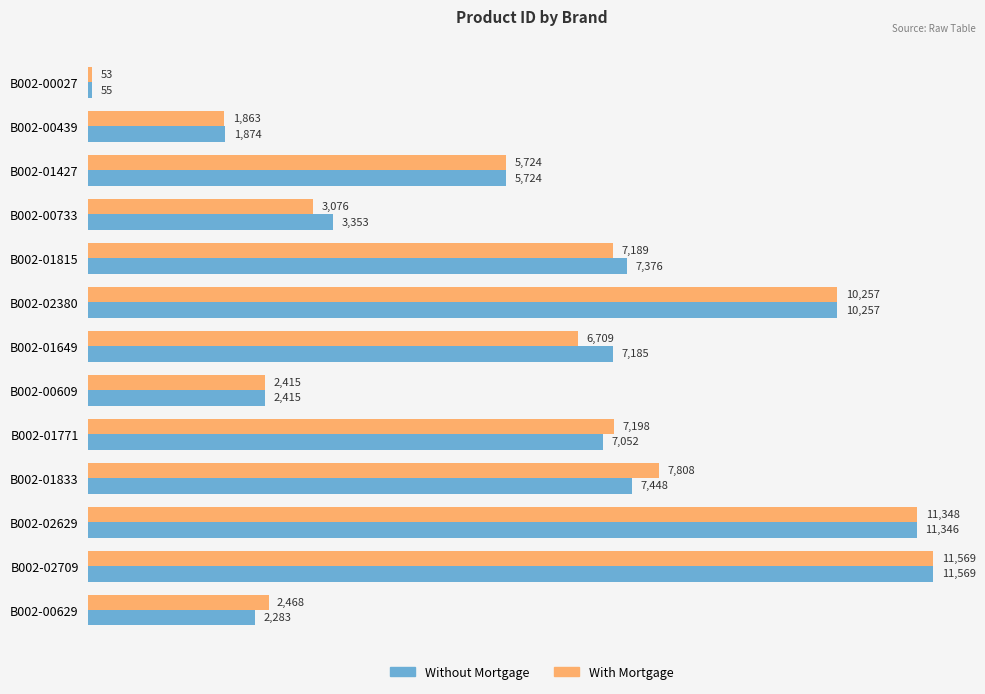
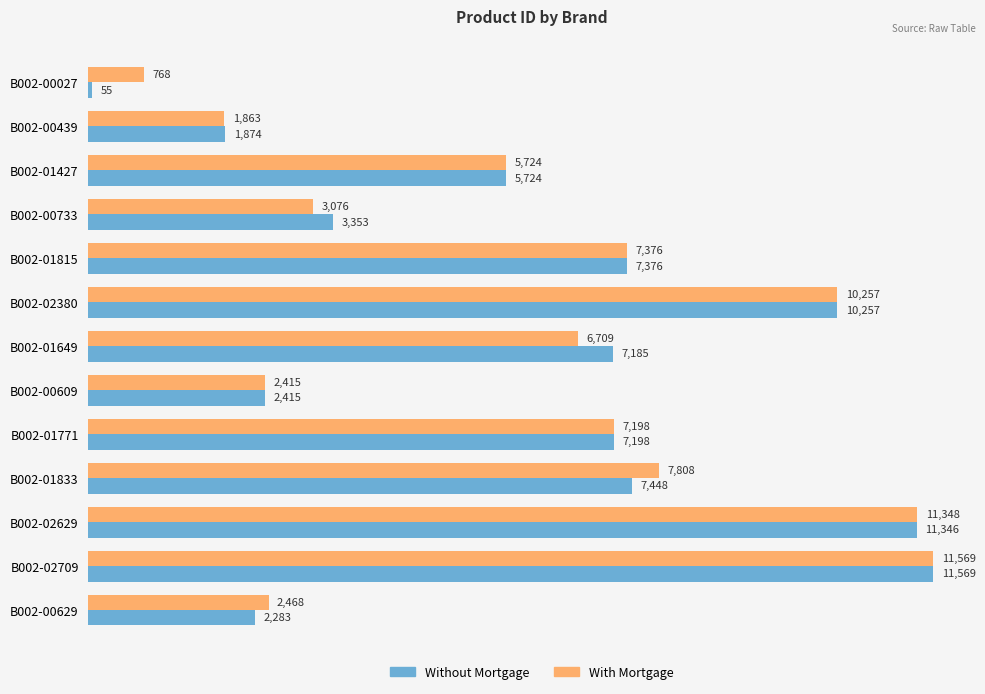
  {
    "Without Mortgage": {
      "B002-00027": "55",
      "B002-00439": "1,874",
      "B002-01427": "5,724",
      "B002-00733": "3,353",
      "B002-01815": "7,376",
      "B002-02380": "10,257",
      "B002-01649": "7,185",
      "B002-00609": "2,415",
-     "B002-01771": "7,052",
+     "B002-01771": "7,198",
      "B002-01833": "7,448",
      "B002-02629": "11,346",
      "B002-02709": "11,569",
      "B002-00629": "2,283"
    },
    "With Mortgage": {
-     "B002-00027": "53",
+     "B002-00027": "768",
      "B002-00439": "1,863",
      "B002-01427": "5,724",
      "B002-00733": "3,076",
-     "B002-01815": "7,189",
+     "B002-01815": "7,376",
      "B002-02380": "10,257",
      "B002-01649": "6,709",
      "B002-00609": "2,415",
      "B002-01771": "7,198",
      "B002-01833": "7,808",
      "B002-02629": "11,348",
      "B002-02709": "11,569",
      "B002-00629": "2,468"
    }
  }
